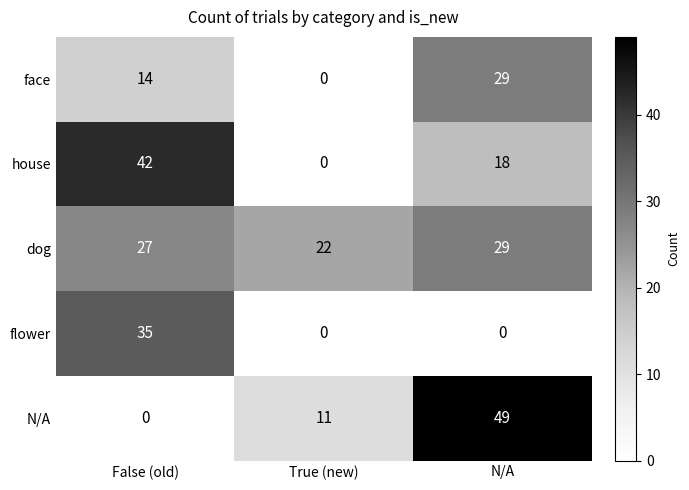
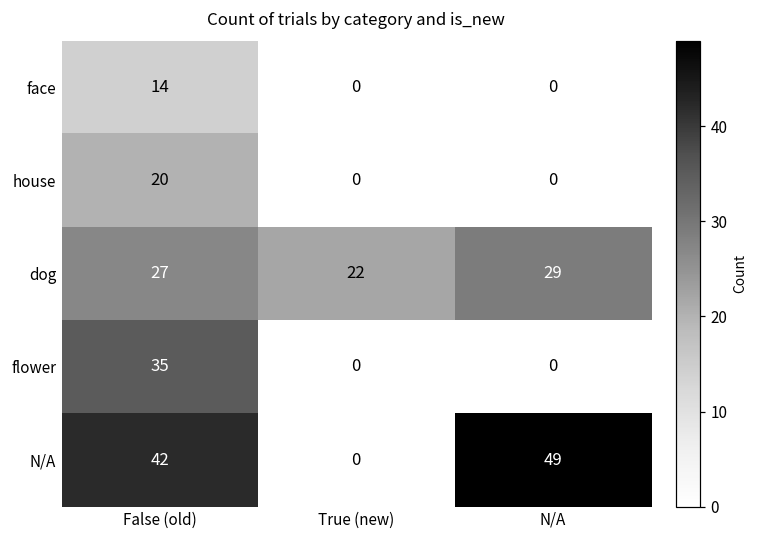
  {
    "face": {
      "False (old)": 14,
      "True (new)": 0,
-     "N/A": 29
+     "N/A": 0
    },
    "house": {
-     "False (old)": 42,
+     "False (old)": 20,
      "True (new)": 0,
-     "N/A": 18
+     "N/A": 0
    },
    "dog": {
      "False (old)": 27,
      "True (new)": 22,
      "N/A": 29
    },
    "flower": {
      "False (old)": 35,
      "True (new)": 0,
      "N/A": 0
    },
    "N/A": {
-     "False (old)": 0,
-     "True (new)": 11,
+     "False (old)": 42,
+     "True (new)": 0,
      "N/A": 49
    }
  }
